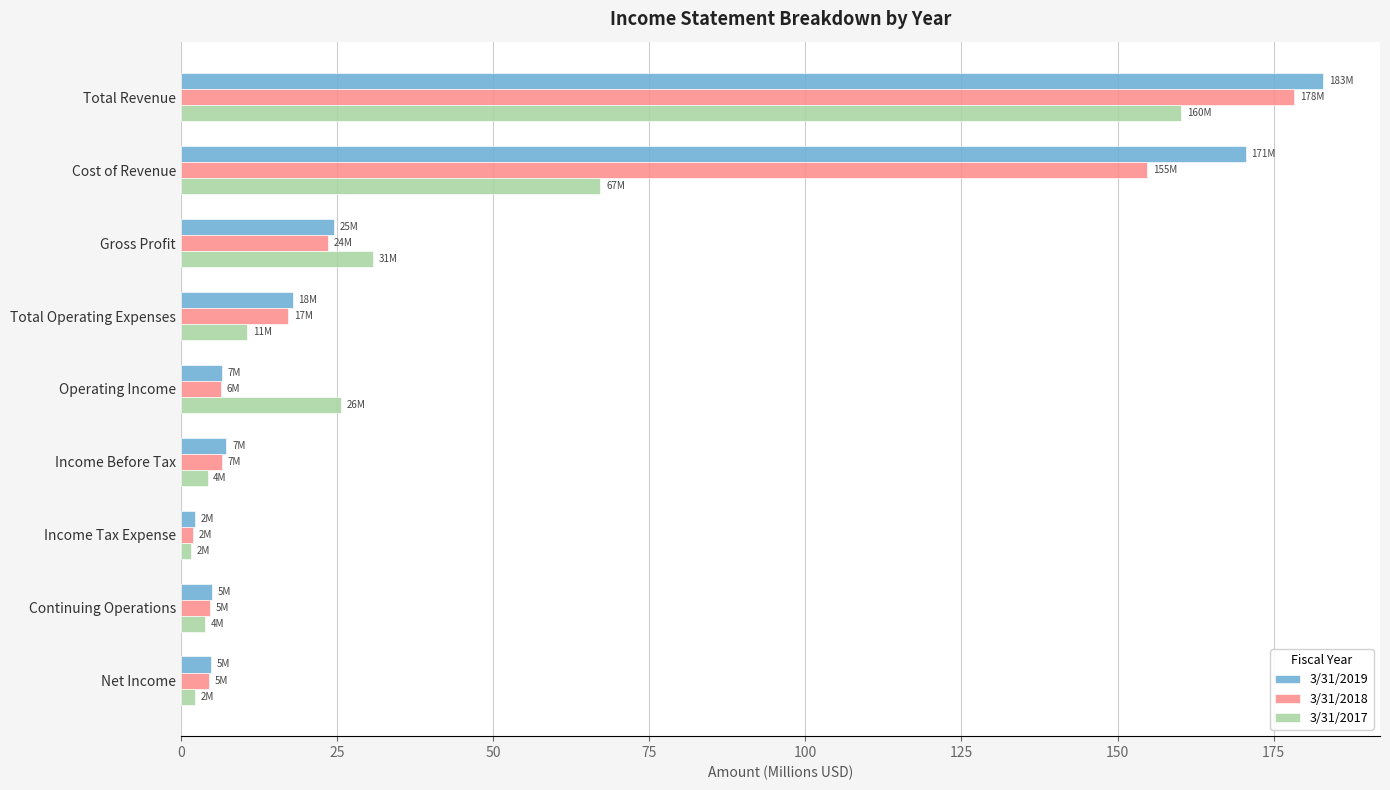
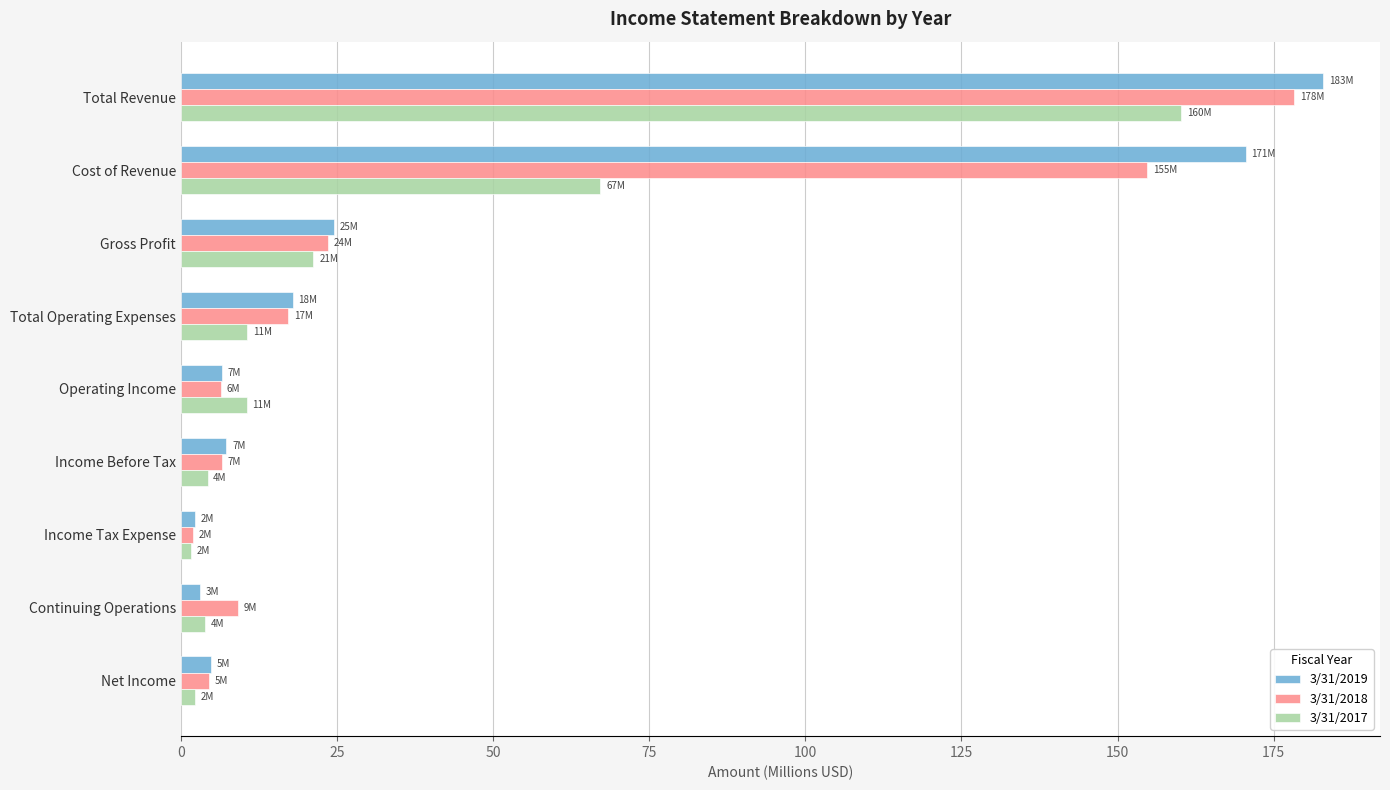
  {
    "3/31/2019": {
      "Total Revenue": "183M",
      "Cost of Revenue": "171M",
      "Gross Profit": "25M",
      "Total Operating Expenses": "18M",
      "Operating Income": "7M",
      "Income Before Tax": "7M",
      "Income Tax Expense": "2M",
-     "Continuing Operations": "5M",
+     "Continuing Operations": "3M",
      "Net Income": "5M"
    },
    "3/31/2018": {
      "Total Revenue": "178M",
      "Cost of Revenue": "155M",
      "Gross Profit": "24M",
      "Total Operating Expenses": "17M",
      "Operating Income": "6M",
      "Income Before Tax": "7M",
      "Income Tax Expense": "2M",
-     "Continuing Operations": "5M",
+     "Continuing Operations": "9M",
      "Net Income": "5M"
    },
    "3/31/2017": {
      "Total Revenue": "160M",
      "Cost of Revenue": "67M",
-     "Gross Profit": "31M",
+     "Gross Profit": "21M",
      "Total Operating Expenses": "11M",
-     "Operating Income": "26M",
+     "Operating Income": "11M",
      "Income Before Tax": "4M",
      "Income Tax Expense": "2M",
      "Continuing Operations": "4M",
      "Net Income": "2M"
    }
  }
